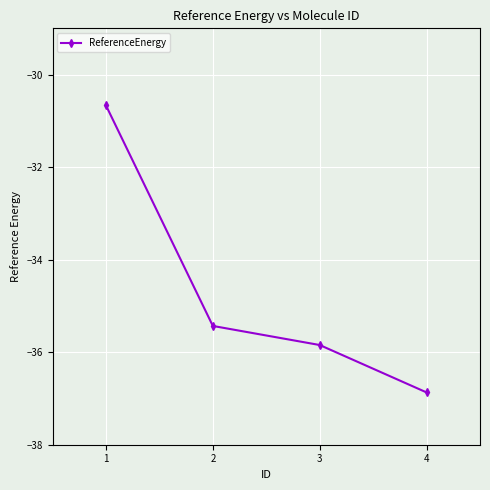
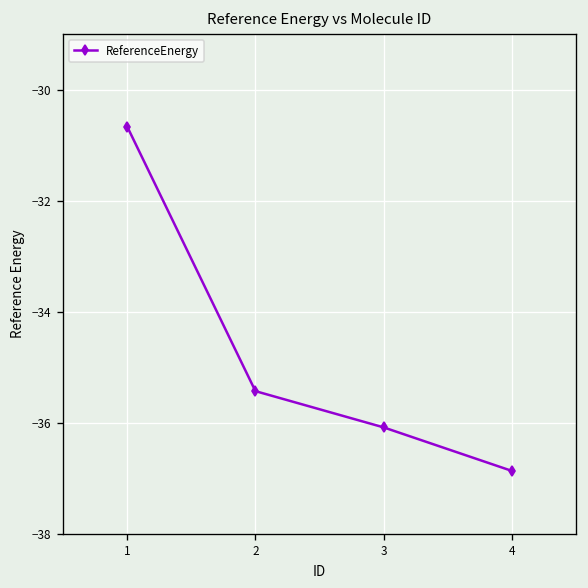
  {
    "1": -30.7,
    "2": -35.4,
-   "3": -35.8,
+   "3": -36.1,
    "4": -36.9
  }
